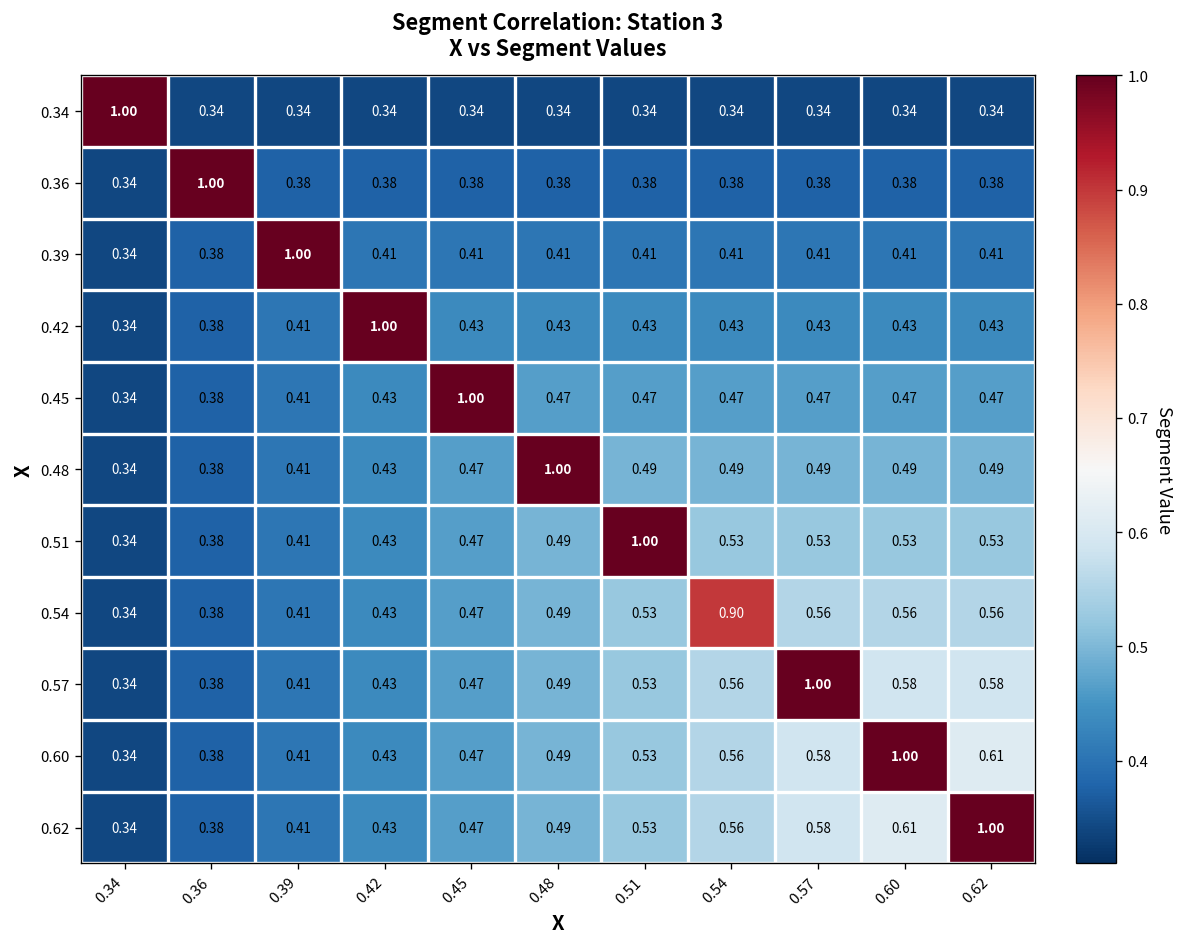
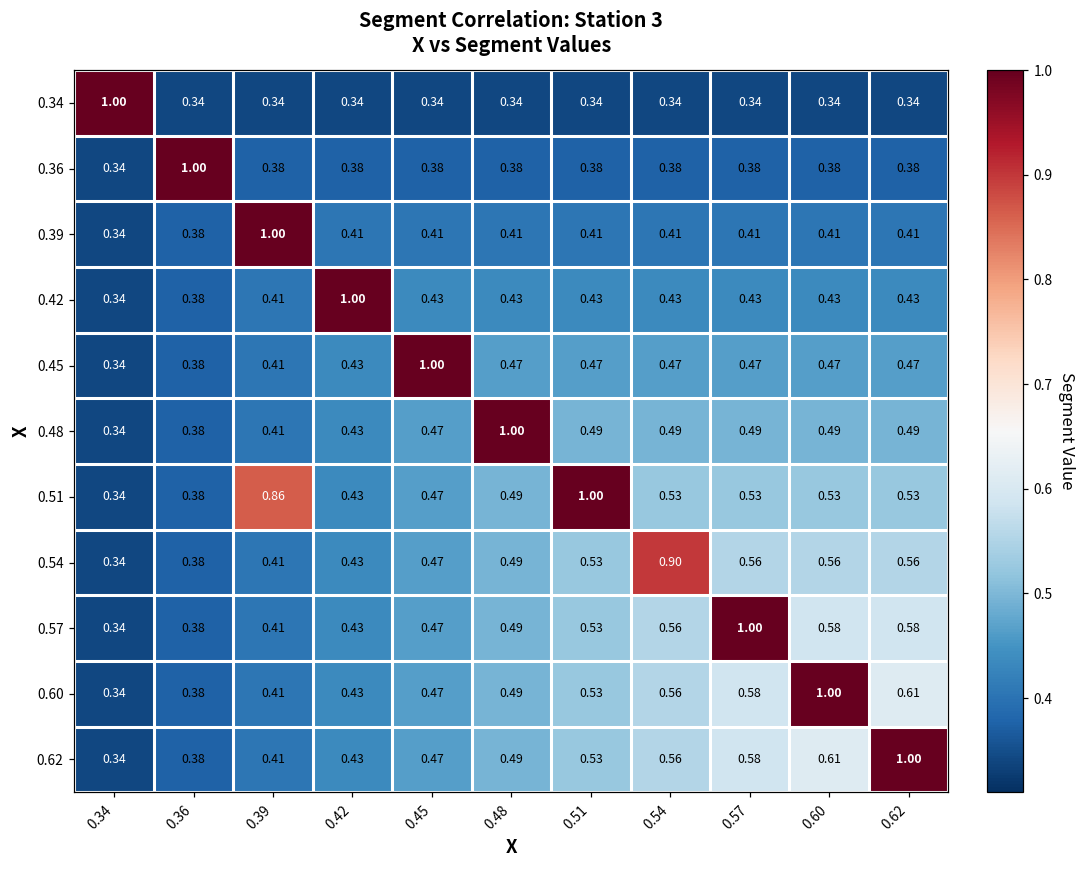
  {
    "0.34": {
      "0.34": 1.00,
      "0.36": 0.34,
      "0.39": 0.34,
      "0.42": 0.34,
      "0.45": 0.34,
      "0.48": 0.34,
      "0.51": 0.34,
      "0.54": 0.34,
      "0.57": 0.34,
      "0.60": 0.34,
      "0.62": 0.34
    },
    "0.36": {
      "0.34": 0.34,
      "0.36": 1.00,
      "0.39": 0.38,
      "0.42": 0.38,
      "0.45": 0.38,
      "0.48": 0.38,
      "0.51": 0.38,
      "0.54": 0.38,
      "0.57": 0.38,
      "0.60": 0.38,
      "0.62": 0.38
    },
    "0.39": {
      "0.34": 0.34,
      "0.36": 0.38,
      "0.39": 1.00,
      "0.42": 0.41,
      "0.45": 0.41,
      "0.48": 0.41,
      "0.51": 0.41,
      "0.54": 0.41,
      "0.57": 0.41,
      "0.60": 0.41,
      "0.62": 0.41
    },
    "0.42": {
      "0.34": 0.34,
      "0.36": 0.38,
      "0.39": 0.41,
      "0.42": 1.00,
      "0.45": 0.43,
      "0.48": 0.43,
      "0.51": 0.43,
      "0.54": 0.43,
      "0.57": 0.43,
      "0.60": 0.43,
      "0.62": 0.43
    },
    "0.45": {
      "0.34": 0.34,
      "0.36": 0.38,
      "0.39": 0.41,
      "0.42": 0.43,
      "0.45": 1.00,
      "0.48": 0.47,
      "0.51": 0.47,
      "0.54": 0.47,
      "0.57": 0.47,
      "0.60": 0.47,
      "0.62": 0.47
    },
    "0.48": {
      "0.34": 0.34,
      "0.36": 0.38,
      "0.39": 0.41,
      "0.42": 0.43,
      "0.45": 0.47,
      "0.48": 1.00,
      "0.51": 0.49,
      "0.54": 0.49,
      "0.57": 0.49,
      "0.60": 0.49,
      "0.62": 0.49
    },
    "0.51": {
      "0.34": 0.34,
      "0.36": 0.38,
-     "0.39": 0.41,
+     "0.39": 0.86,
      "0.42": 0.43,
      "0.45": 0.47,
      "0.48": 0.49,
      "0.51": 1.00,
      "0.54": 0.53,
      "0.57": 0.53,
      "0.60": 0.53,
      "0.62": 0.53
    },
    "0.54": {
      "0.34": 0.34,
      "0.36": 0.38,
      "0.39": 0.41,
      "0.42": 0.43,
      "0.45": 0.47,
      "0.48": 0.49,
      "0.51": 0.53,
      "0.54": 0.90,
      "0.57": 0.56,
      "0.60": 0.56,
      "0.62": 0.56
    },
    "0.57": {
      "0.34": 0.34,
      "0.36": 0.38,
      "0.39": 0.41,
      "0.42": 0.43,
      "0.45": 0.47,
      "0.48": 0.49,
      "0.51": 0.53,
      "0.54": 0.56,
      "0.57": 1.00,
      "0.60": 0.58,
      "0.62": 0.58
    },
    "0.60": {
      "0.34": 0.34,
      "0.36": 0.38,
      "0.39": 0.41,
      "0.42": 0.43,
      "0.45": 0.47,
      "0.48": 0.49,
      "0.51": 0.53,
      "0.54": 0.56,
      "0.57": 0.58,
      "0.60": 1.00,
      "0.62": 0.61
    },
    "0.62": {
      "0.34": 0.34,
      "0.36": 0.38,
      "0.39": 0.41,
      "0.42": 0.43,
      "0.45": 0.47,
      "0.48": 0.49,
      "0.51": 0.53,
      "0.54": 0.56,
      "0.57": 0.58,
      "0.60": 0.61,
      "0.62": 1.00
    }
  }
